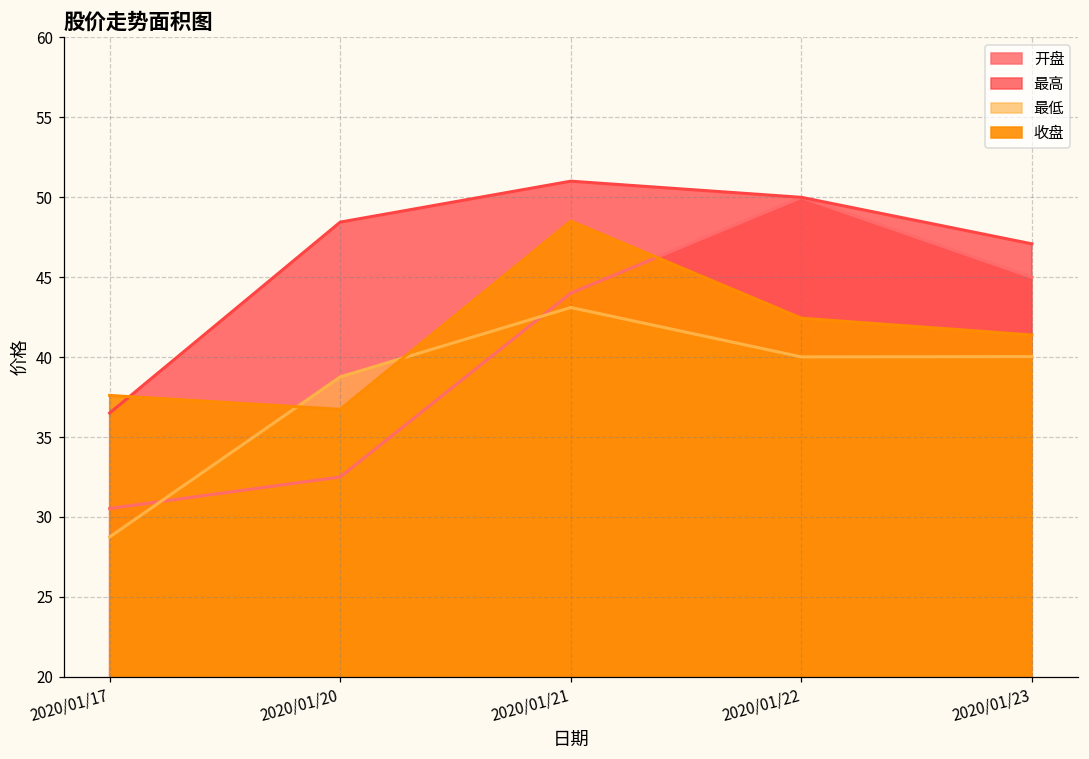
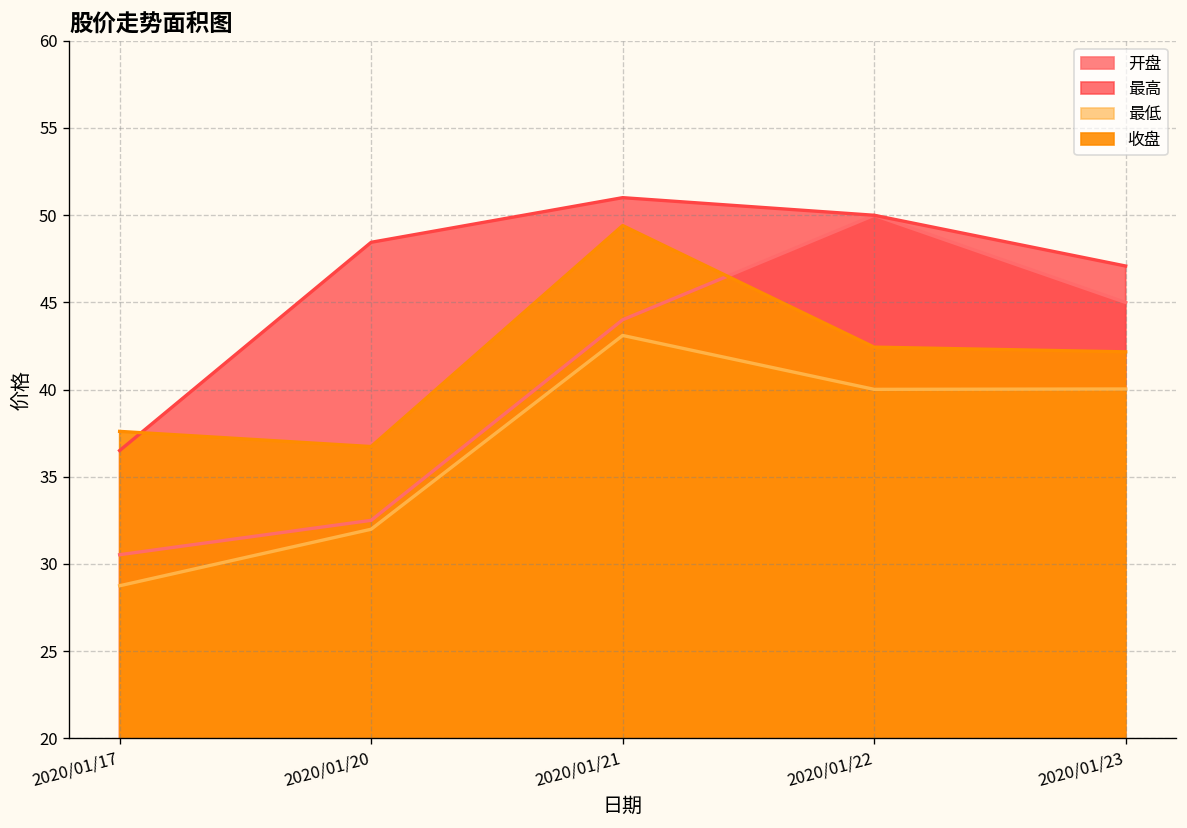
  {
    "最低": {
      "2020/01/17": 28.8,
-     "2020/01/20": 38.8,
+     "2020/01/20": 32.0,
      "2020/01/21": 43.1,
      "2020/01/22": 40.0,
      "2020/01/23": 40.0
    },
    "收盘": {
      "2020/01/17": 37.6,
      "2020/01/20": 36.7,
-     "2020/01/21": 48.5,
+     "2020/01/21": 49.4,
      "2020/01/22": 42.4,
-     "2020/01/23": 41.4
+     "2020/01/23": 42.2
    }
  }
